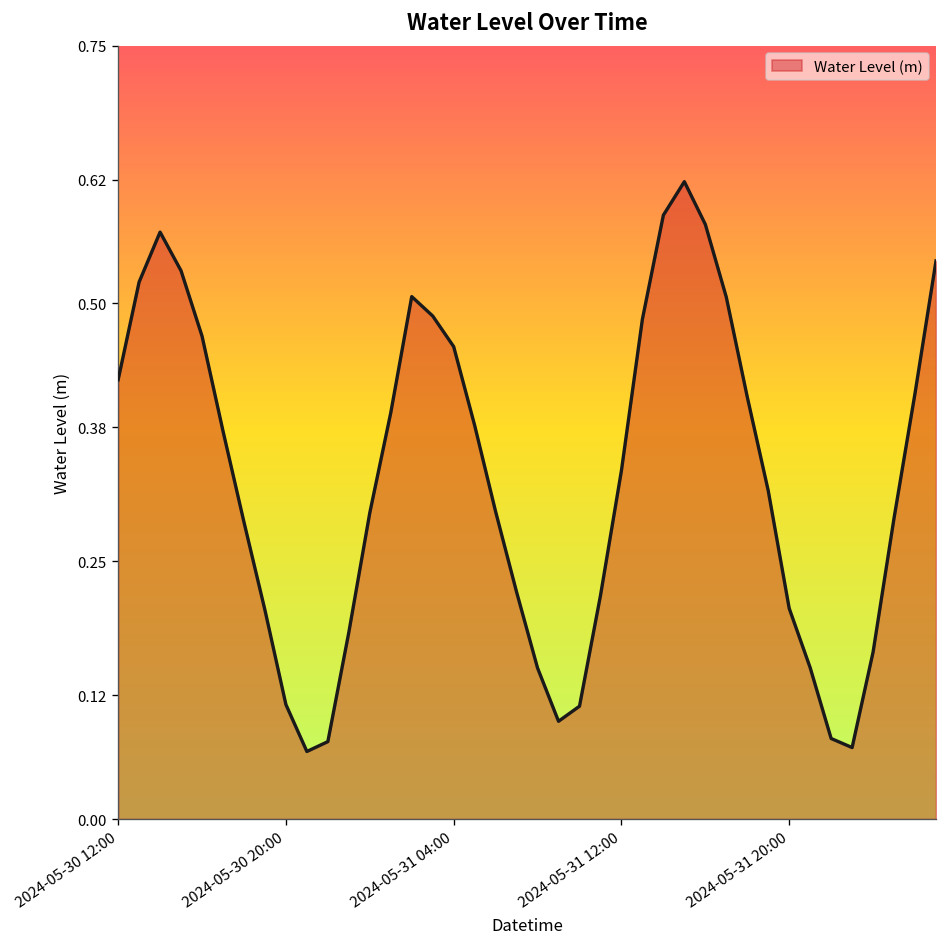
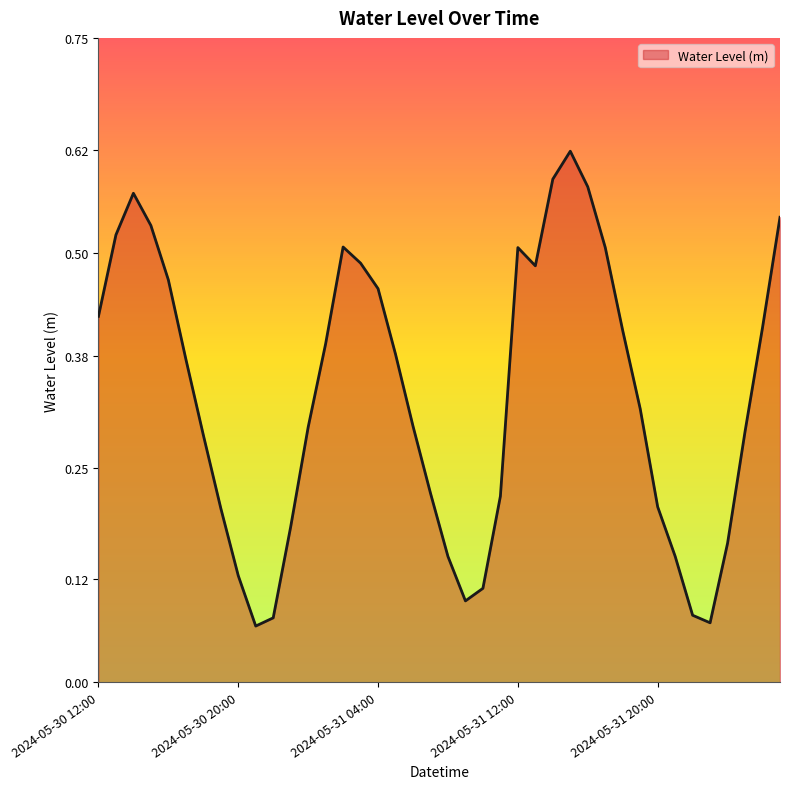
  {
    "2024-05-30 12:00": 0.43,
-   "2024-05-30 20:00": 0.11,
+   "2024-05-30 20:00": 0.12,
    "2024-05-31 04:00": 0.46,
-   "2024-05-31 12:00": 0.34,
+   "2024-05-31 12:00": 0.51,
    "2024-05-31 20:00": 0.20
  }
